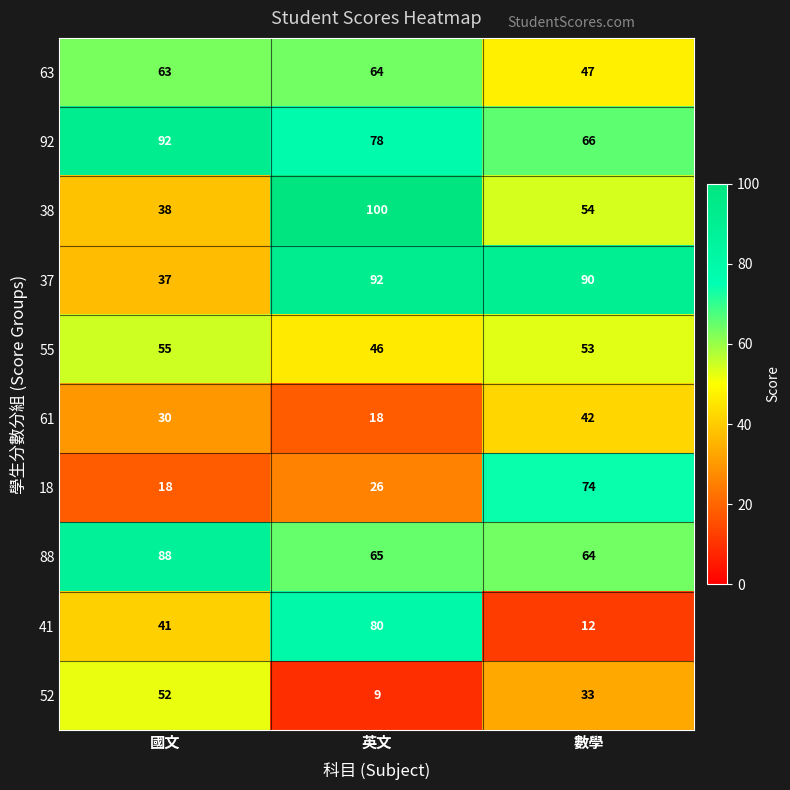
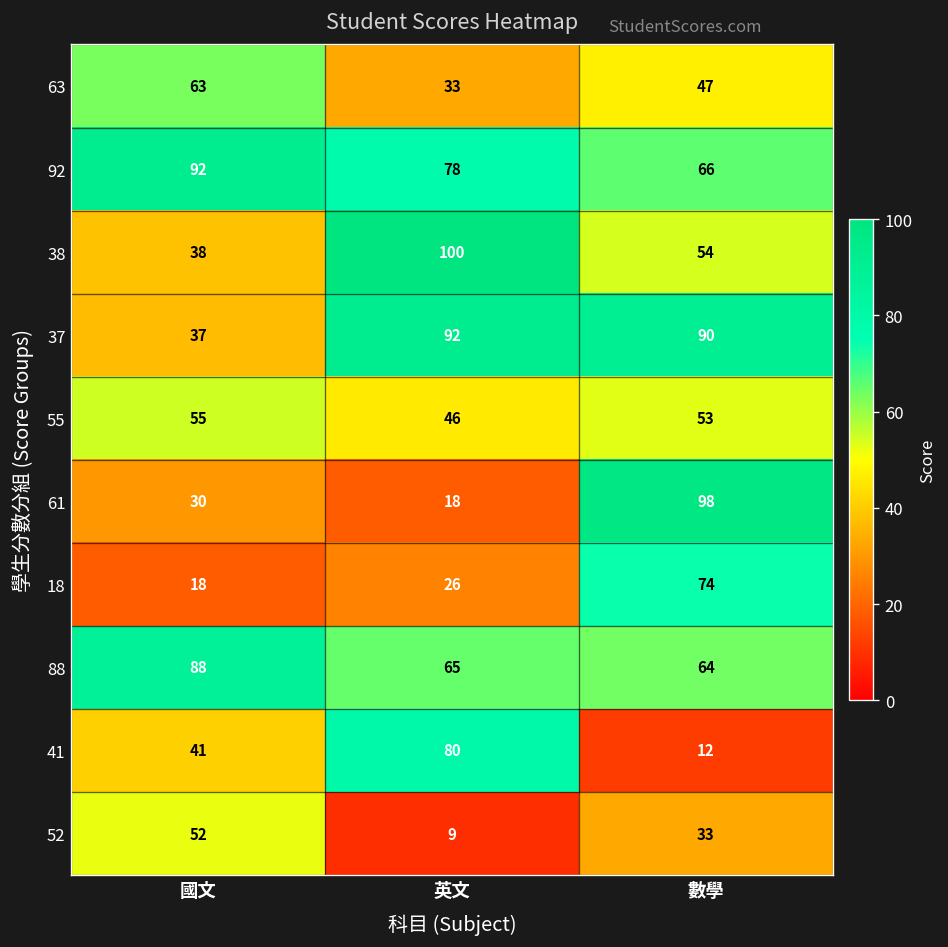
  {
    "63": {
      "國文": 63,
-     "英文": 64,
+     "英文": 33,
      "數學": 47
    },
    "92": {
      "國文": 92,
      "英文": 78,
      "數學": 66
    },
    "38": {
      "國文": 38,
      "英文": 100,
      "數學": 54
    },
    "37": {
      "國文": 37,
      "英文": 92,
      "數學": 90
    },
    "55": {
      "國文": 55,
      "英文": 46,
      "數學": 53
    },
    "61": {
      "國文": 30,
      "英文": 18,
-     "數學": 42
+     "數學": 98
    },
    "18": {
      "國文": 18,
      "英文": 26,
      "數學": 74
    },
    "88": {
      "國文": 88,
      "英文": 65,
      "數學": 64
    },
    "41": {
      "國文": 41,
      "英文": 80,
      "數學": 12
    },
    "52": {
      "國文": 52,
      "英文": 9,
      "數學": 33
    }
  }
